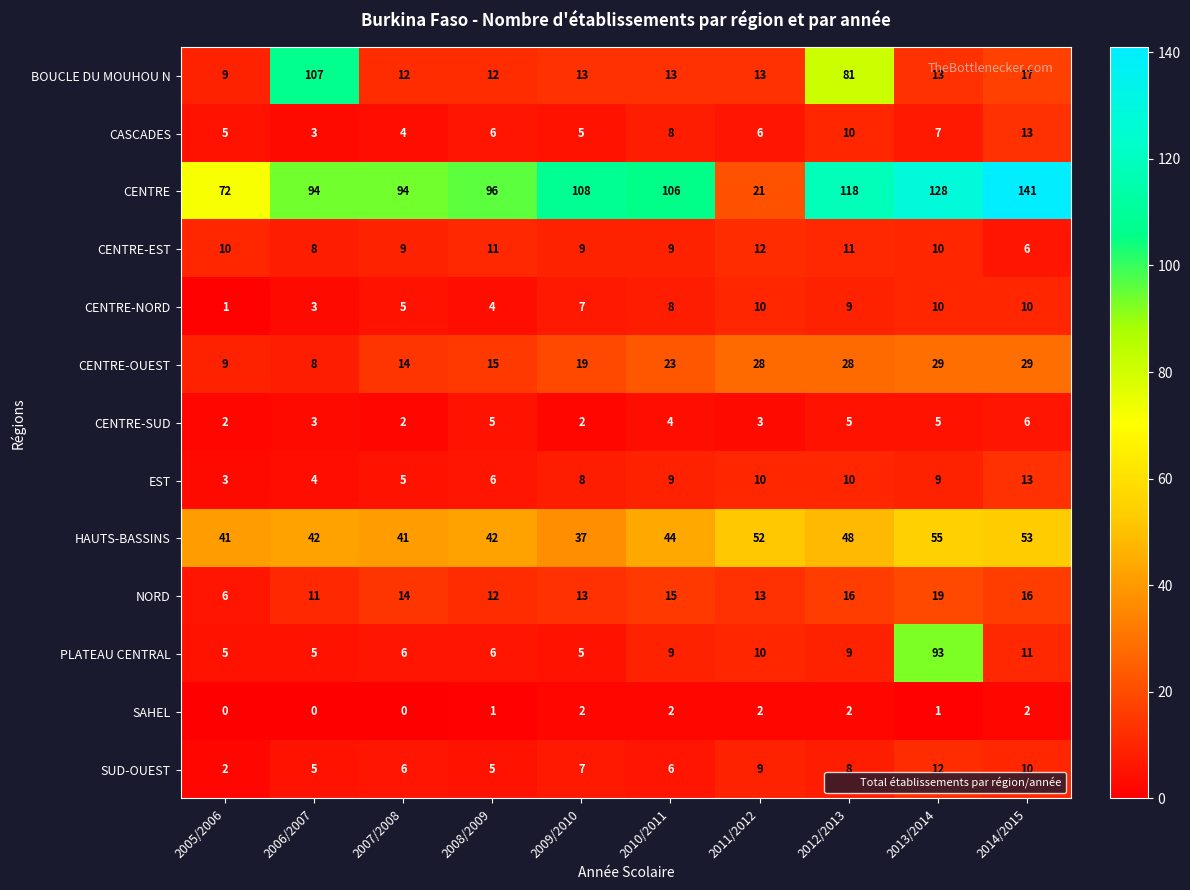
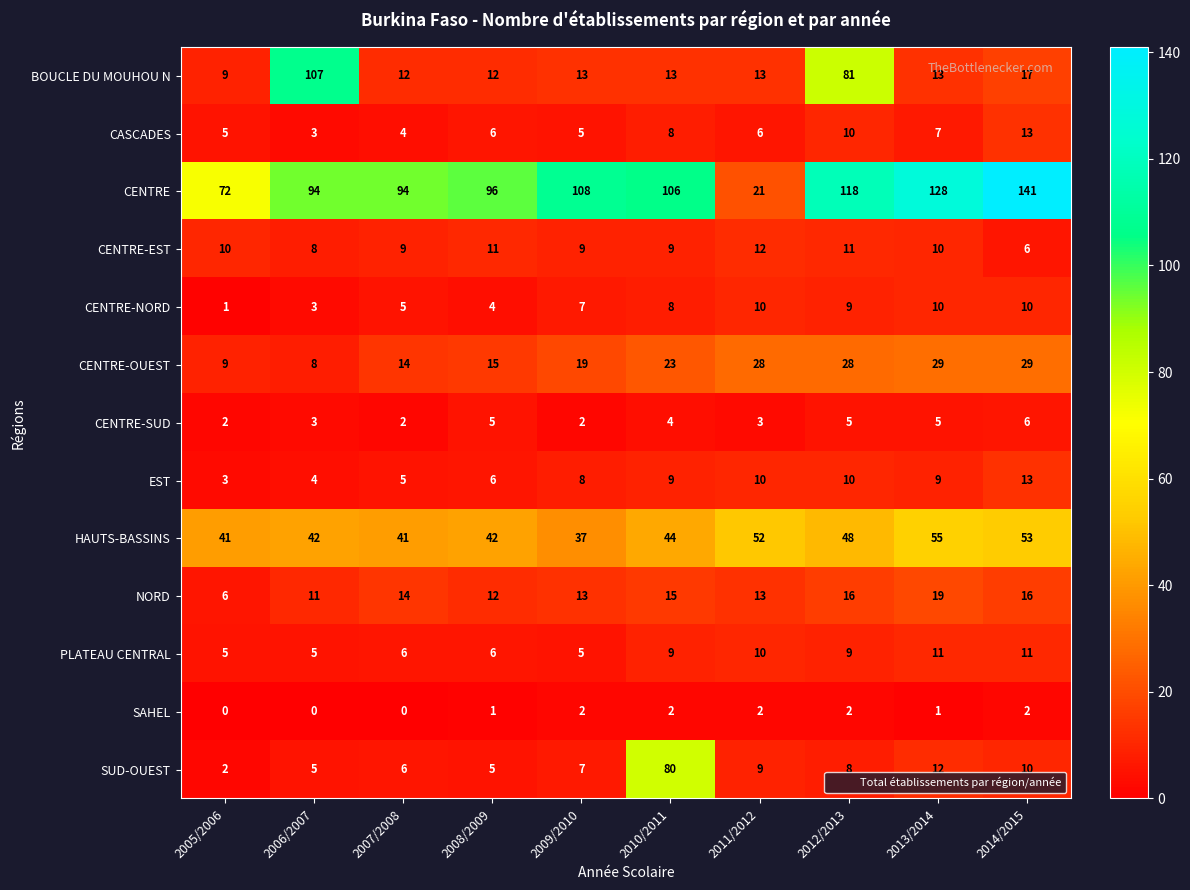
  {
    "BOUCLE DU MOUHOU N": {
      "2005/2006": 9,
      "2006/2007": 107,
      "2007/2008": 12,
      "2008/2009": 12,
      "2009/2010": 13,
      "2010/2011": 13,
      "2011/2012": 13,
      "2012/2013": 81
    },
    "CASCADES": {
      "2005/2006": 5,
      "2006/2007": 3,
      "2007/2008": 4,
      "2008/2009": 6,
      "2009/2010": 5,
      "2010/2011": 8,
      "2011/2012": 6,
      "2012/2013": 10,
      "2013/2014": 7,
      "2014/2015": 13
    },
    "CENTRE": {
      "2005/2006": 72,
      "2006/2007": 94,
      "2007/2008": 94,
      "2008/2009": 96,
      "2009/2010": 108,
      "2010/2011": 106,
      "2011/2012": 21,
      "2012/2013": 118,
      "2013/2014": 128,
      "2014/2015": 141
    },
    "CENTRE-EST": {
      "2005/2006": 10,
      "2006/2007": 8,
      "2007/2008": 9,
      "2008/2009": 11,
      "2009/2010": 9,
      "2010/2011": 9,
      "2011/2012": 12,
      "2012/2013": 11,
      "2013/2014": 10,
      "2014/2015": 6
    },
    "CENTRE-NORD": {
      "2005/2006": 1,
      "2006/2007": 3,
      "2007/2008": 5,
      "2008/2009": 4,
      "2009/2010": 7,
      "2010/2011": 8,
      "2011/2012": 10,
      "2012/2013": 9,
      "2013/2014": 10,
      "2014/2015": 10
    },
    "CENTRE-OUEST": {
      "2005/2006": 9,
      "2006/2007": 8,
      "2007/2008": 14,
      "2008/2009": 15,
      "2009/2010": 19,
      "2010/2011": 23,
      "2011/2012": 28,
      "2012/2013": 28,
      "2013/2014": 29,
      "2014/2015": 29
    },
    "CENTRE-SUD": {
      "2005/2006": 2,
      "2006/2007": 3,
      "2007/2008": 2,
      "2008/2009": 5,
      "2009/2010": 2,
      "2010/2011": 4,
      "2011/2012": 3,
      "2012/2013": 5,
      "2013/2014": 5,
      "2014/2015": 6
    },
    "EST": {
      "2005/2006": 3,
      "2006/2007": 4,
      "2007/2008": 5,
      "2008/2009": 6,
      "2009/2010": 8,
      "2010/2011": 9,
      "2011/2012": 10,
      "2012/2013": 10,
      "2013/2014": 9,
      "2014/2015": 13
    },
    "HAUTS-BASSINS": {
      "2005/2006": 41,
      "2006/2007": 42,
      "2007/2008": 41,
      "2008/2009": 42,
      "2009/2010": 37,
      "2010/2011": 44,
      "2011/2012": 52,
      "2012/2013": 48,
      "2013/2014": 55,
      "2014/2015": 53
    },
    "NORD": {
      "2005/2006": 6,
      "2006/2007": 11,
      "2007/2008": 14,
      "2008/2009": 12,
      "2009/2010": 13,
      "2010/2011": 15,
      "2011/2012": 13,
      "2012/2013": 16,
      "2013/2014": 19,
      "2014/2015": 16
    },
    "PLATEAU CENTRAL": {
      "2005/2006": 5,
      "2006/2007": 5,
      "2007/2008": 6,
      "2008/2009": 6,
      "2009/2010": 5,
      "2010/2011": 9,
      "2011/2012": 10,
      "2012/2013": 9,
-     "2013/2014": 93,
+     "2013/2014": 11,
      "2014/2015": 11
    },
    "SAHEL": {
      "2005/2006": 0,
      "2006/2007": 0,
      "2007/2008": 0,
      "2008/2009": 1,
      "2009/2010": 2,
      "2010/2011": 2,
      "2011/2012": 2,
      "2012/2013": 2,
      "2013/2014": 1,
      "2014/2015": 2
    },
    "SUD-OUEST": {
      "2005/2006": 2,
      "2006/2007": 5,
      "2007/2008": 6,
      "2008/2009": 5,
      "2009/2010": 7,
-     "2010/2011": 6,
+     "2010/2011": 80,
      "2011/2012": 9
    }
  }
